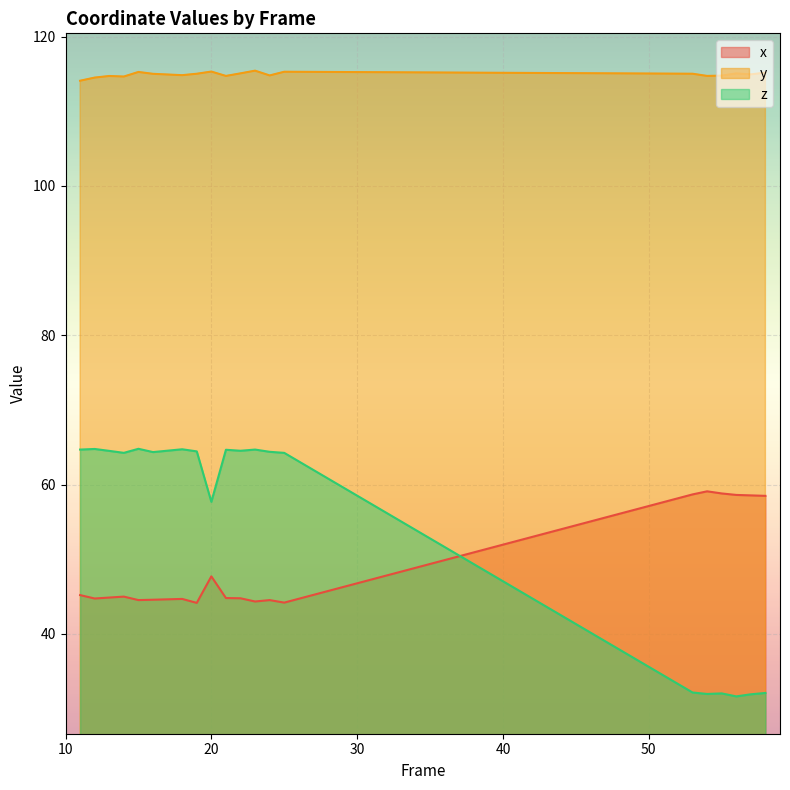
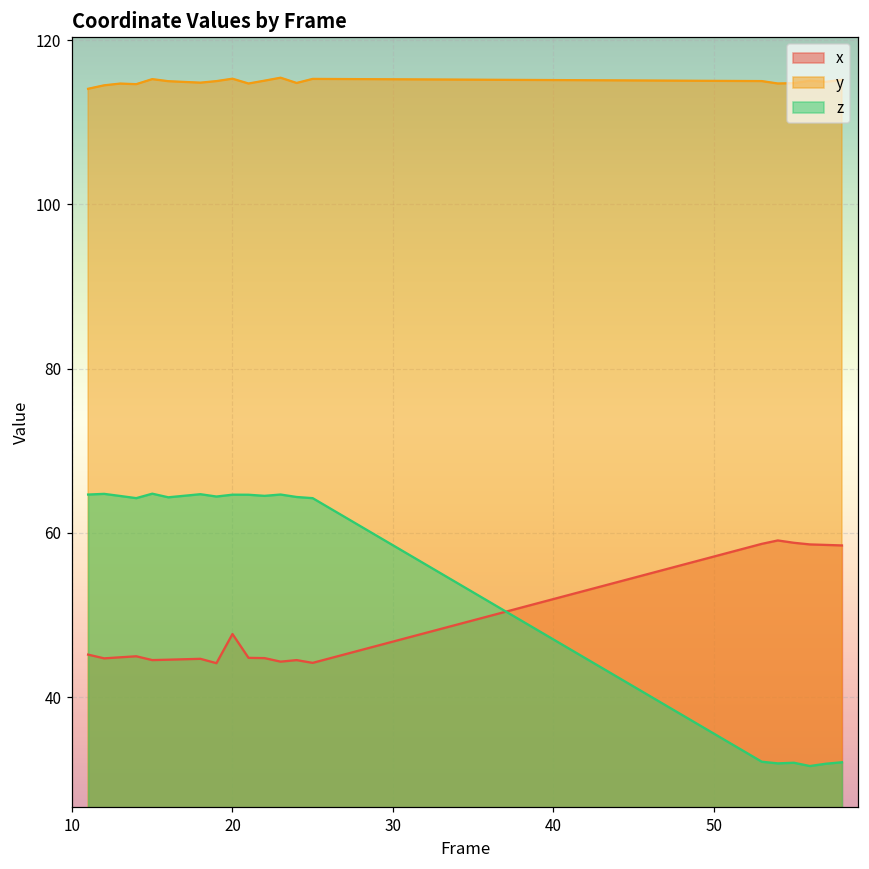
  {
    "x": {
      "20": 48
    },
    "y": {
      "20": 115
    },
    "z": {
-     "20": 58
+     "20": 65
    }
  }
